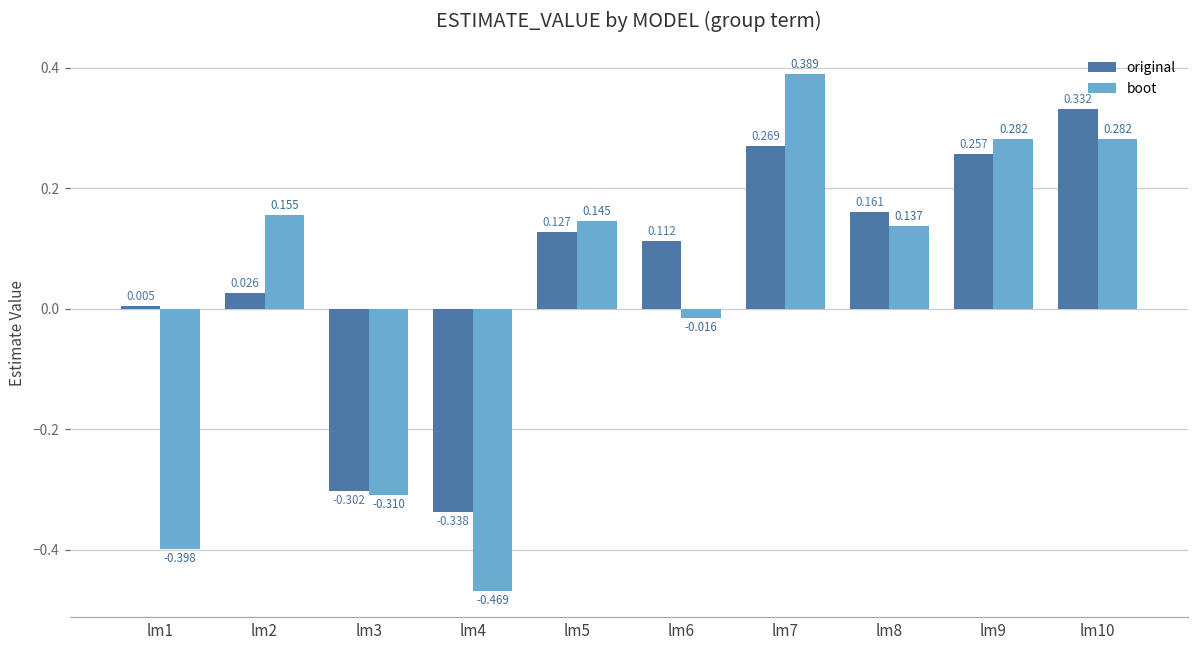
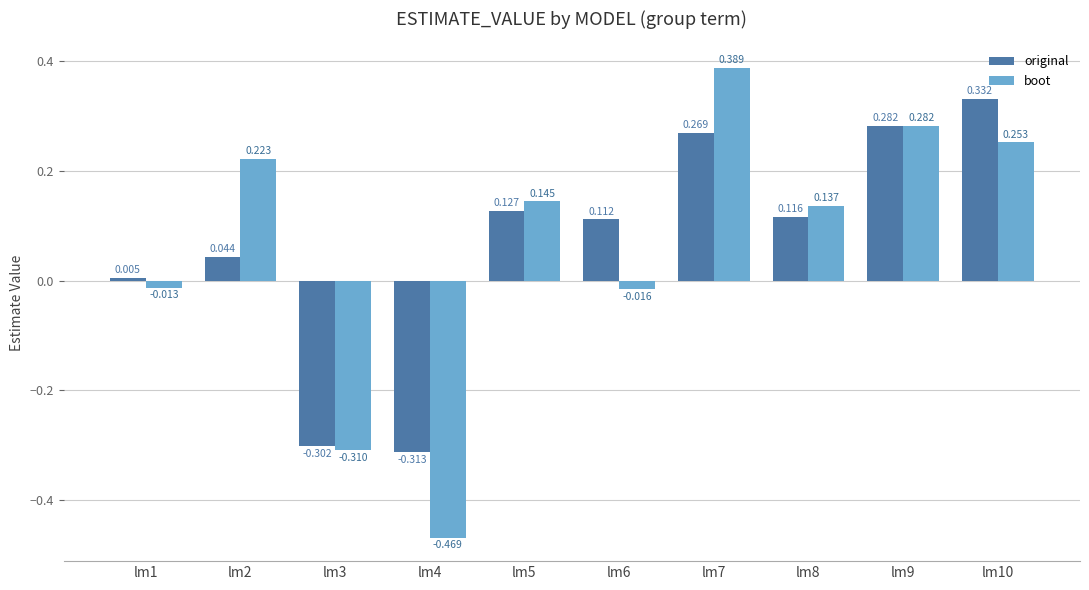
  {
    "original": {
      "lm1": 0.005,
-     "lm2": 0.026,
+     "lm2": 0.044,
      "lm3": -0.302,
-     "lm4": -0.338,
+     "lm4": -0.313,
      "lm5": 0.127,
      "lm6": 0.112,
      "lm7": 0.269,
-     "lm8": 0.161,
-     "lm9": 0.257,
+     "lm8": 0.116,
+     "lm9": 0.282,
      "lm10": 0.332
    },
    "boot": {
-     "lm1": -0.398,
-     "lm2": 0.155,
+     "lm1": -0.013,
+     "lm2": 0.223,
      "lm3": -0.310,
      "lm4": -0.469,
      "lm5": 0.145,
      "lm6": -0.016,
      "lm7": 0.389,
      "lm8": 0.137,
      "lm9": 0.282,
-     "lm10": 0.282
+     "lm10": 0.253
    }
  }
